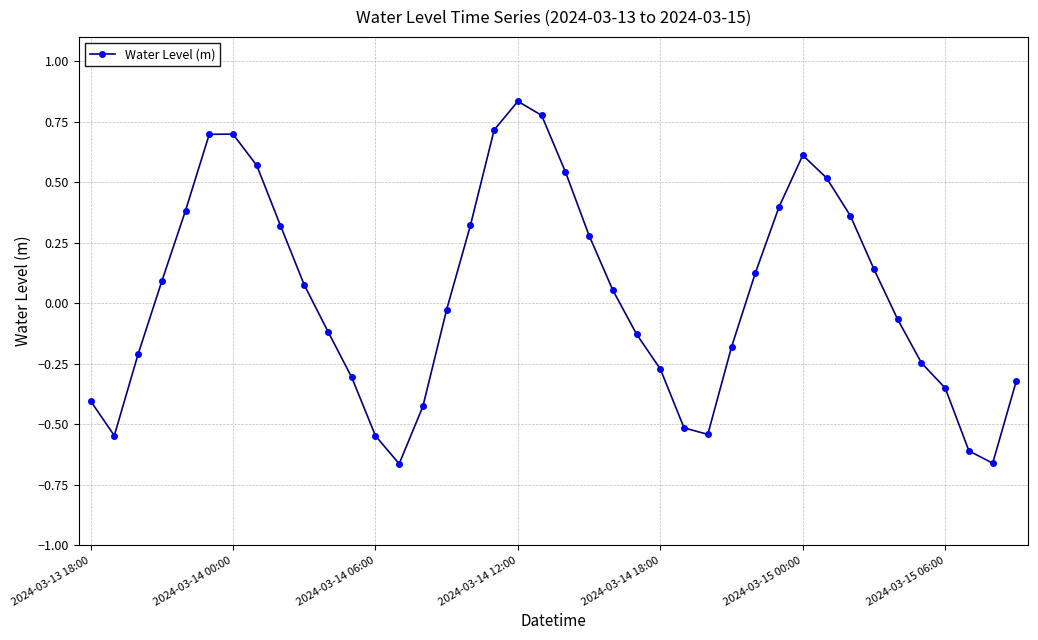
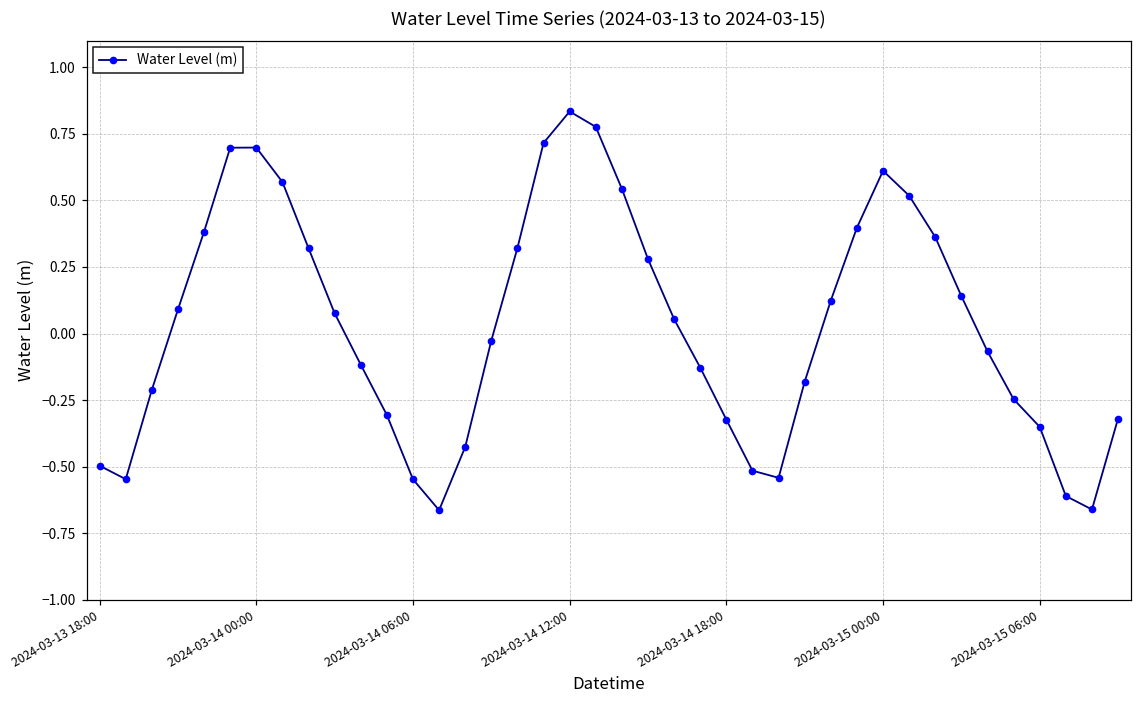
  {
-   "2024-03-13 18:00": -0.40,
+   "2024-03-13 18:00": -0.50,
    "2024-03-14 00:00": 0.70,
    "2024-03-14 06:00": -0.55,
    "2024-03-14 12:00": 0.83,
-   "2024-03-14 18:00": -0.27,
+   "2024-03-14 18:00": -0.32,
    "2024-03-15 00:00": 0.61,
    "2024-03-15 06:00": -0.35
  }
